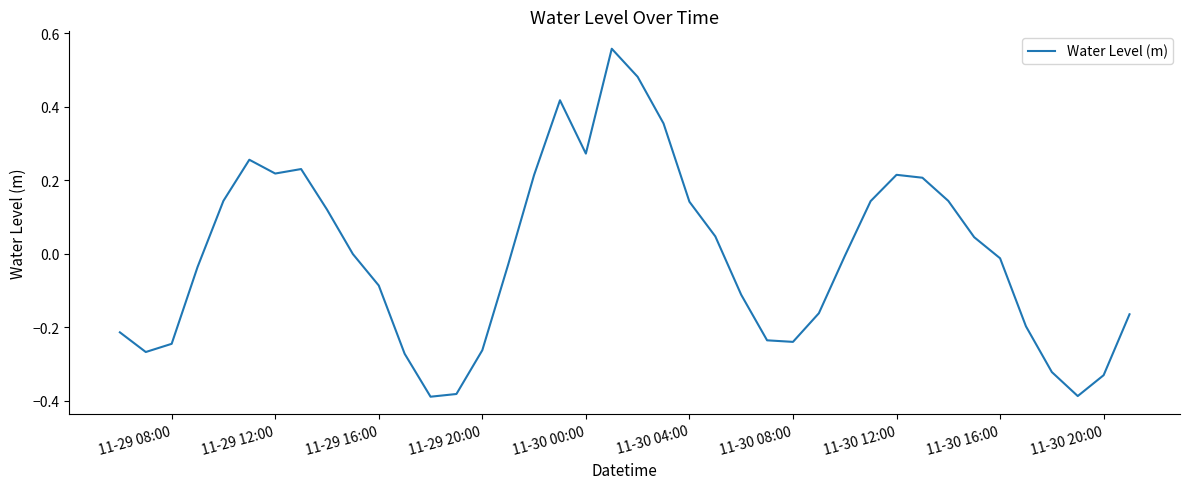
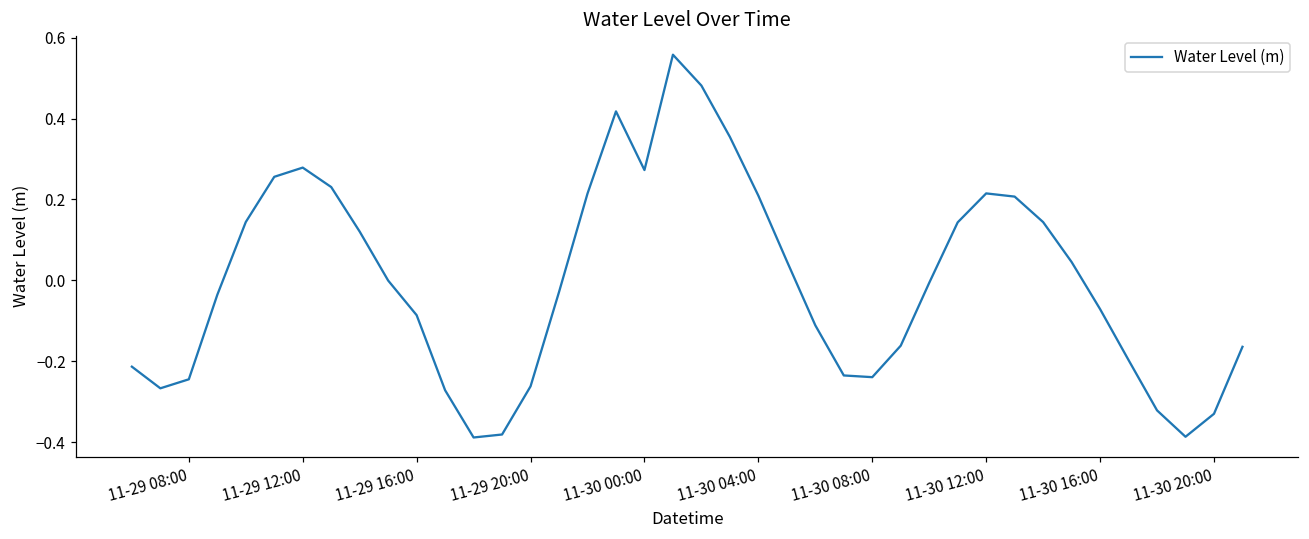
  {
    "11-29 08:00": -0.24,
-   "11-29 12:00": 0.22,
+   "11-29 12:00": 0.28,
    "11-29 16:00": -0.09,
    "11-29 20:00": -0.26,
    "11-30 00:00": 0.27,
-   "11-30 04:00": 0.14,
+   "11-30 04:00": 0.21,
    "11-30 08:00": -0.24,
    "11-30 12:00": 0.22,
-   "11-30 16:00": -0.01,
+   "11-30 16:00": -0.07,
    "11-30 20:00": -0.33
  }
